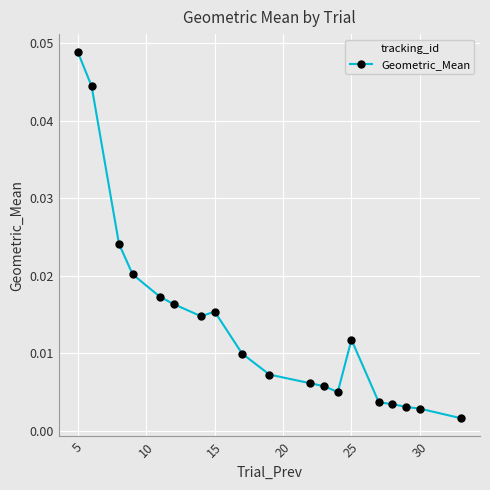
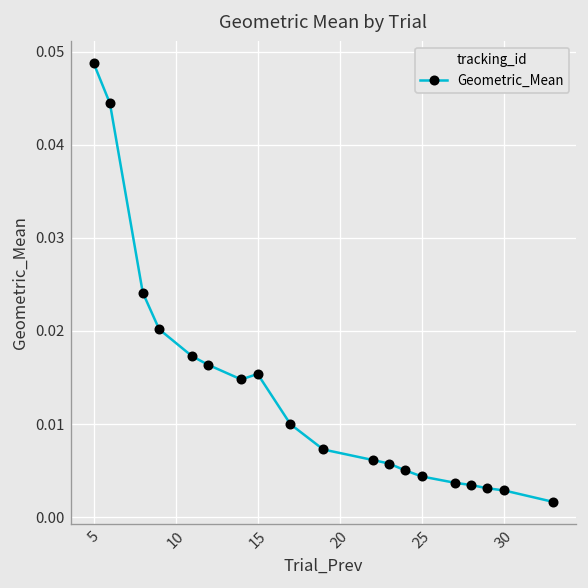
  {
    "5": 0.049,
    "15": 0.015,
-   "25": 0.012,
+   "25": 0.004,
    "30": 0.003
  }
